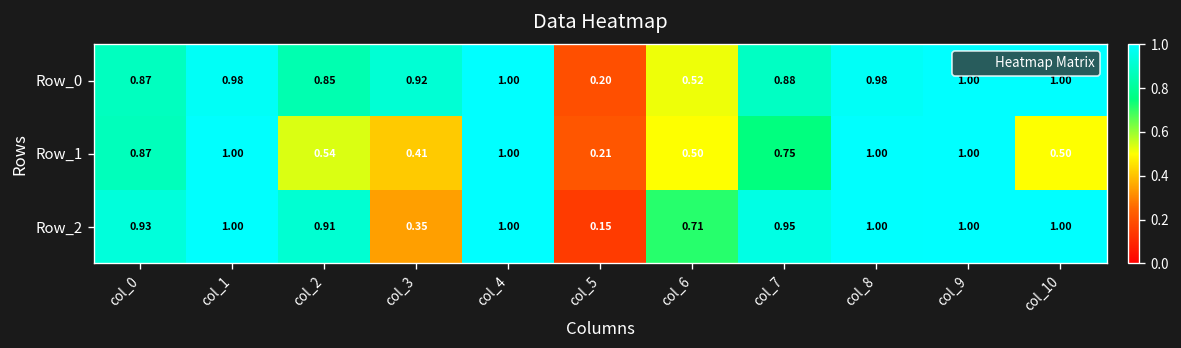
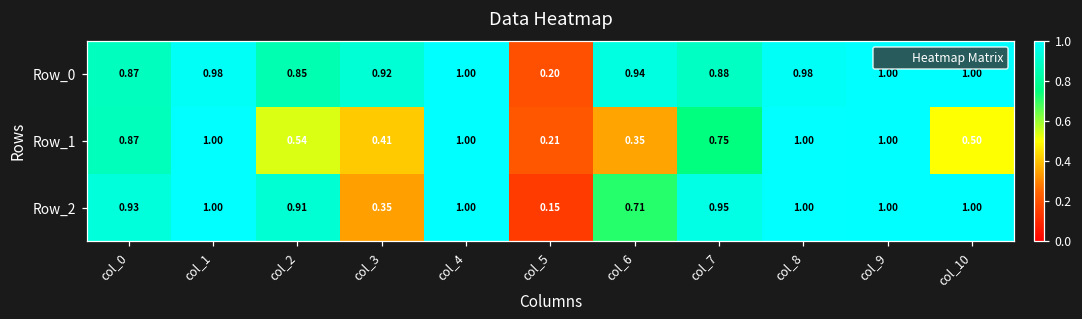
  {
    "Row_0": {
      "col_0": 0.87,
      "col_1": 0.98,
      "col_2": 0.85,
      "col_3": 0.92,
      "col_4": 1.00,
      "col_5": 0.20,
-     "col_6": 0.52,
+     "col_6": 0.94,
      "col_7": 0.88,
      "col_8": 0.98,
      "col_9": 1.00,
      "col_10": 1.00
    },
    "Row_1": {
      "col_0": 0.87,
      "col_1": 1.00,
      "col_2": 0.54,
      "col_3": 0.41,
      "col_4": 1.00,
      "col_5": 0.21,
-     "col_6": 0.50,
+     "col_6": 0.35,
      "col_7": 0.75,
      "col_8": 1.00,
      "col_9": 1.00,
      "col_10": 0.50
    },
    "Row_2": {
      "col_0": 0.93,
      "col_1": 1.00,
      "col_2": 0.91,
      "col_3": 0.35,
      "col_4": 1.00,
      "col_5": 0.15,
      "col_6": 0.71,
      "col_7": 0.95,
      "col_8": 1.00,
      "col_9": 1.00,
      "col_10": 1.00
    }
  }
